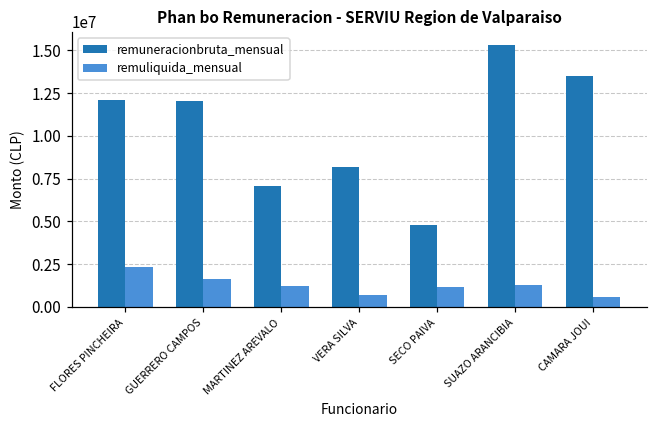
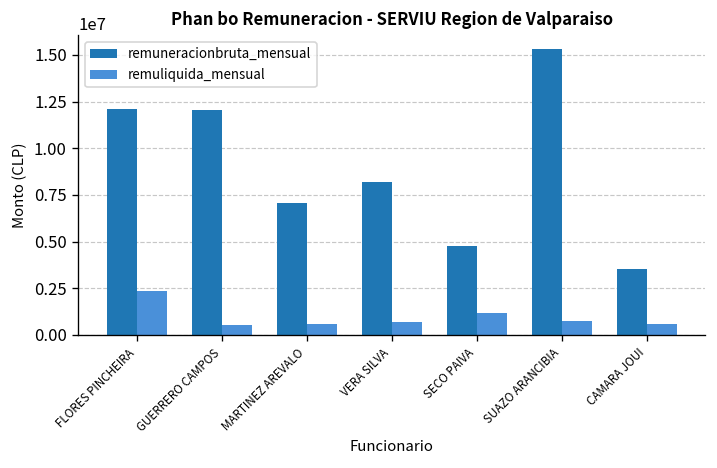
  {
    "remuneracionbruta_mensual": {
      "FLORES PINCHEIRA": 12100000,
      "GUERRERO CAMPOS": 12100000,
      "MARTINEZ AREVALO": 7100000,
      "VERA SILVA": 8200000,
      "SECO PAIVA": 4800000,
      "SUAZO ARANCIBIA": 15300000,
-     "CAMARA JOUI": 13500000
+     "CAMARA JOUI": 3600000
    },
    "remuliquida_mensual": {
      "FLORES PINCHEIRA": 2400000,
-     "GUERRERO CAMPOS": 1600000,
-     "MARTINEZ AREVALO": 1200000,
+     "GUERRERO CAMPOS": 500000,
+     "MARTINEZ AREVALO": 600000,
      "VERA SILVA": 700000,
      "SECO PAIVA": 1200000,
-     "SUAZO ARANCIBIA": 1300000,
+     "SUAZO ARANCIBIA": 700000,
      "CAMARA JOUI": 600000
    }
  }
